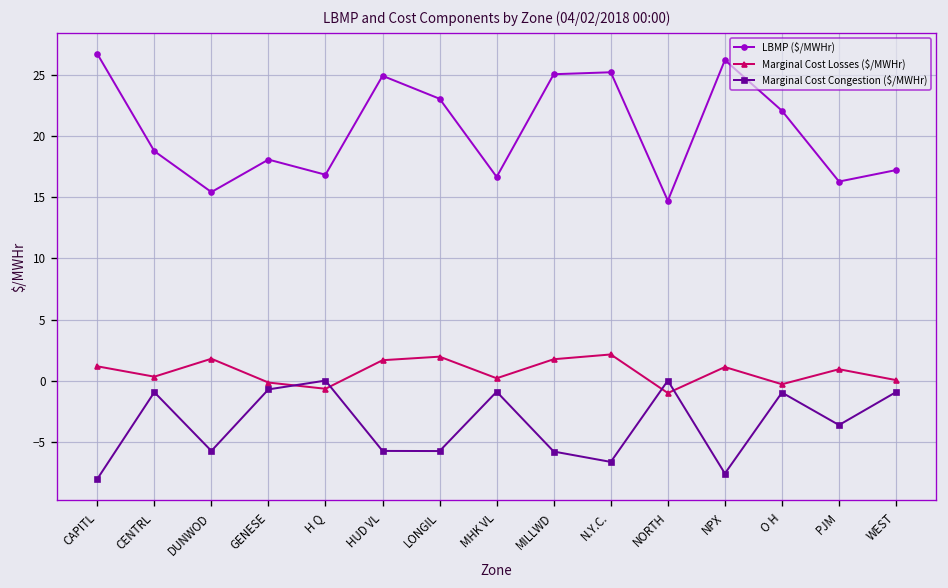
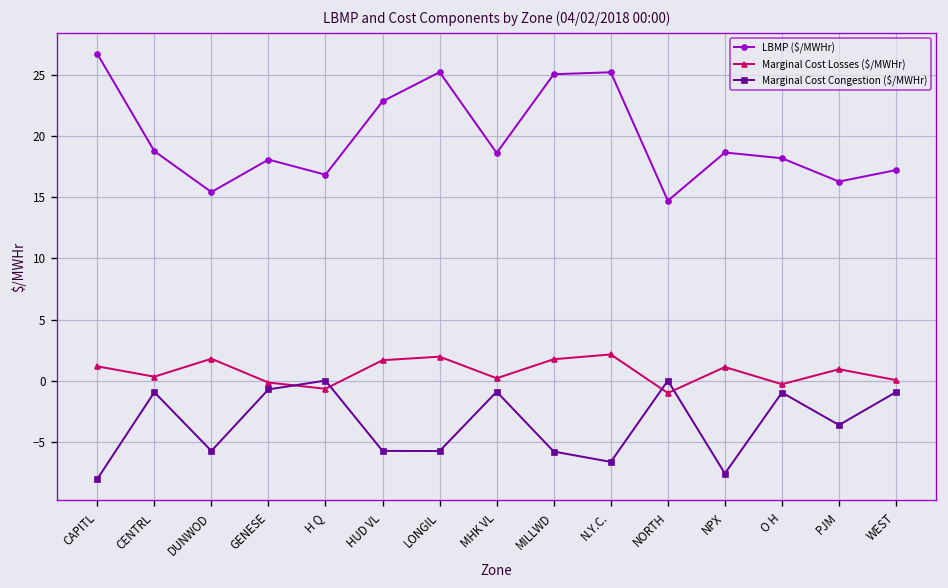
  {
    "LBMP ($/MWHr)": {
      "CAPITL": 26.8,
      "CENTRL": 18.8,
      "DUNWOD": 15.4,
      "GENESE": 18.1,
      "H Q": 16.9,
-     "HUD VL": 25.0,
-     "LONGIL": 23.1,
-     "MHK VL": 16.7,
+     "HUD VL": 22.9,
+     "LONGIL": 25.3,
+     "MHK VL": 18.6,
      "MILLWD": 25.1,
      "N.Y.C.": 25.3,
      "NORTH": 14.7,
-     "NPX": 26.3,
-     "O H": 22.1,
+     "NPX": 18.7,
+     "O H": 18.2,
      "PJM": 16.3,
      "WEST": 17.2
    },
    "Marginal Cost Losses ($/MWHr)": {
      "CAPITL": 1.2,
      "CENTRL": 0.3,
      "DUNWOD": 1.8,
      "GENESE": -0.2,
      "H Q": -0.7,
      "HUD VL": 1.7,
      "LONGIL": 2.0,
      "MHK VL": 0.2,
      "MILLWD": 1.8,
      "N.Y.C.": 2.1,
      "NORTH": -1.0,
      "NPX": 1.1,
      "O H": -0.3,
      "PJM": 0.9,
      "WEST": 0.0
    },
    "Marginal Cost Congestion ($/MWHr)": {
      "CAPITL": -8.1,
      "CENTRL": -1.0,
      "DUNWOD": -5.8,
      "GENESE": -0.7,
      "H Q": 0.0,
      "HUD VL": -5.8,
      "LONGIL": -5.8,
      "MHK VL": -0.9,
      "MILLWD": -5.8,
      "N.Y.C.": -6.7,
      "NORTH": 0.0,
      "NPX": -7.6,
      "O H": -1.0,
      "PJM": -3.6,
      "WEST": -0.9
    }
  }
